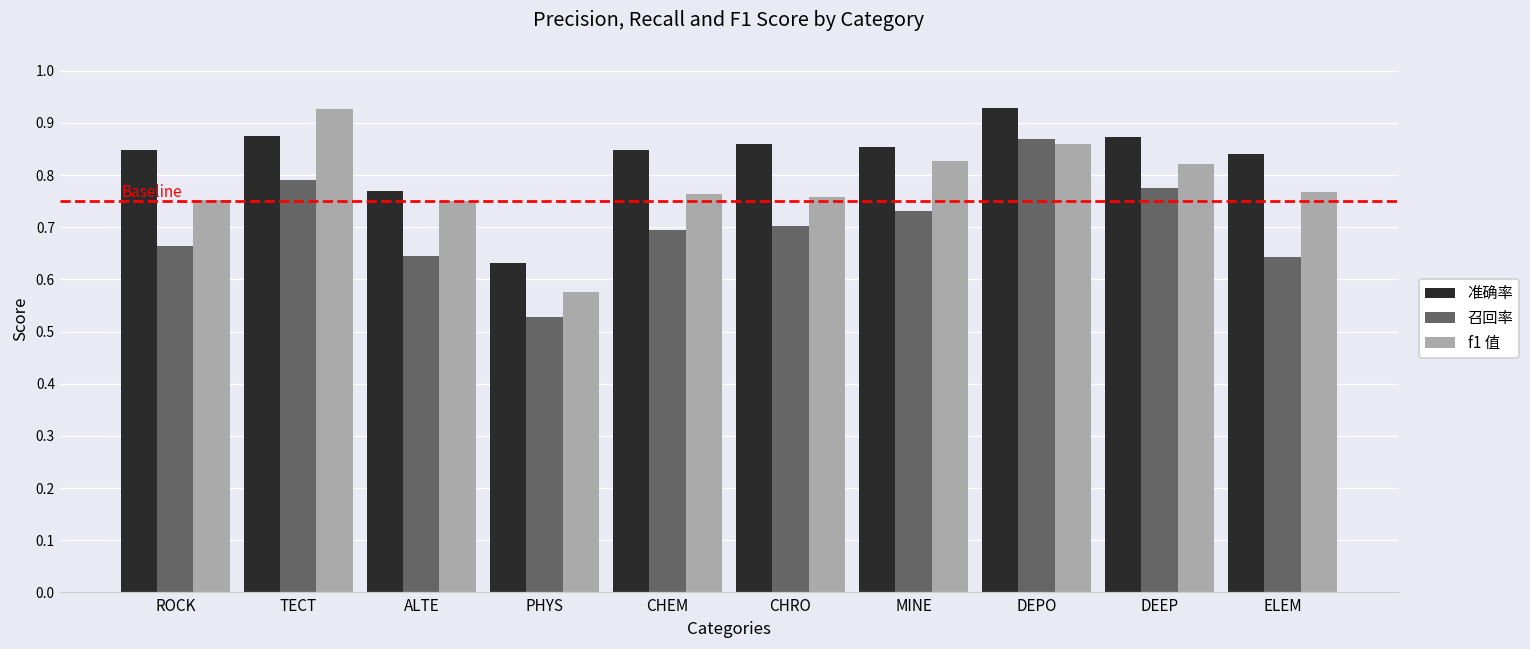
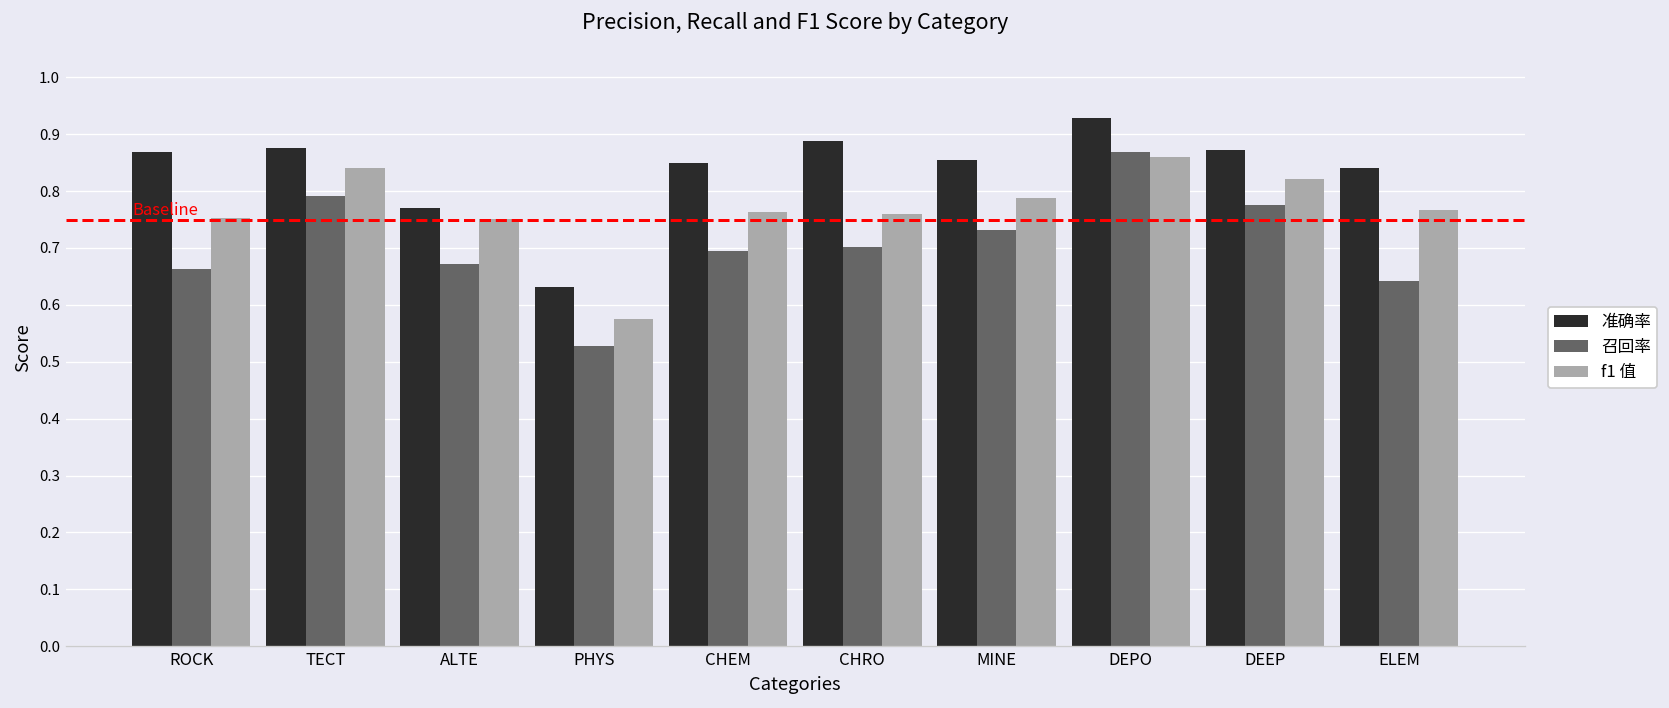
  {
    "准确率": {
-     "ROCK": 0.85,
+     "ROCK": 0.87,
      "TECT": 0.88,
      "ALTE": 0.77,
      "PHYS": 0.63,
      "CHEM": 0.85,
-     "CHRO": 0.86,
+     "CHRO": 0.89,
      "MINE": 0.85,
      "DEPO": 0.93,
      "DEEP": 0.87,
      "ELEM": 0.84
    },
    "召回率": {
      "ROCK": 0.66,
      "TECT": 0.79,
-     "ALTE": 0.65,
+     "ALTE": 0.67,
      "PHYS": 0.53,
      "CHEM": 0.69,
      "CHRO": 0.70,
      "MINE": 0.73,
      "DEPO": 0.87,
      "DEEP": 0.78,
      "ELEM": 0.64
    },
    "f1 值": {
      "ROCK": 0.75,
-     "TECT": 0.93,
+     "TECT": 0.84,
      "ALTE": 0.75,
      "PHYS": 0.58,
      "CHEM": 0.76,
      "CHRO": 0.76,
-     "MINE": 0.83,
+     "MINE": 0.79,
      "DEPO": 0.86,
      "DEEP": 0.82,
      "ELEM": 0.77
    }
  }
